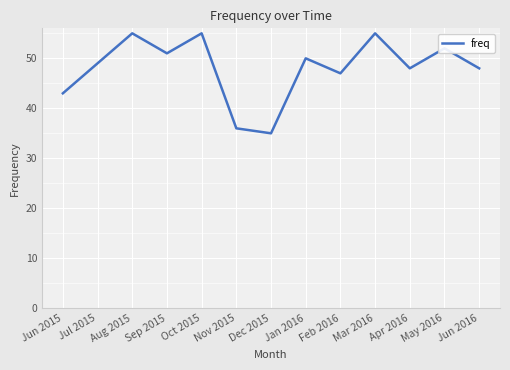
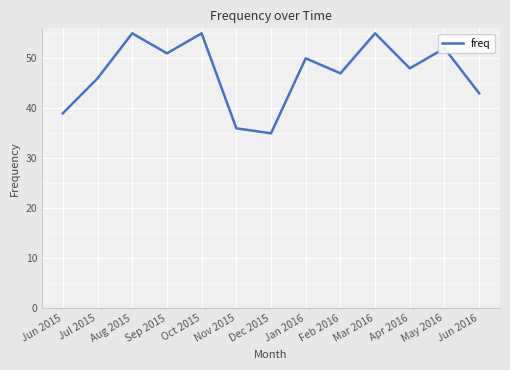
  {
-   "Jun 2015": 43,
-   "Jul 2015": 49,
+   "Jun 2015": 39,
+   "Jul 2015": 46,
    "Aug 2015": 55,
    "Sep 2015": 51,
    "Oct 2015": 55,
    "Nov 2015": 36,
    "Dec 2015": 35,
    "Jan 2016": 50,
    "Feb 2016": 47,
    "Mar 2016": 55,
    "Apr 2016": 48,
-   "Jun 2016": 48
+   "Jun 2016": 43
  }
